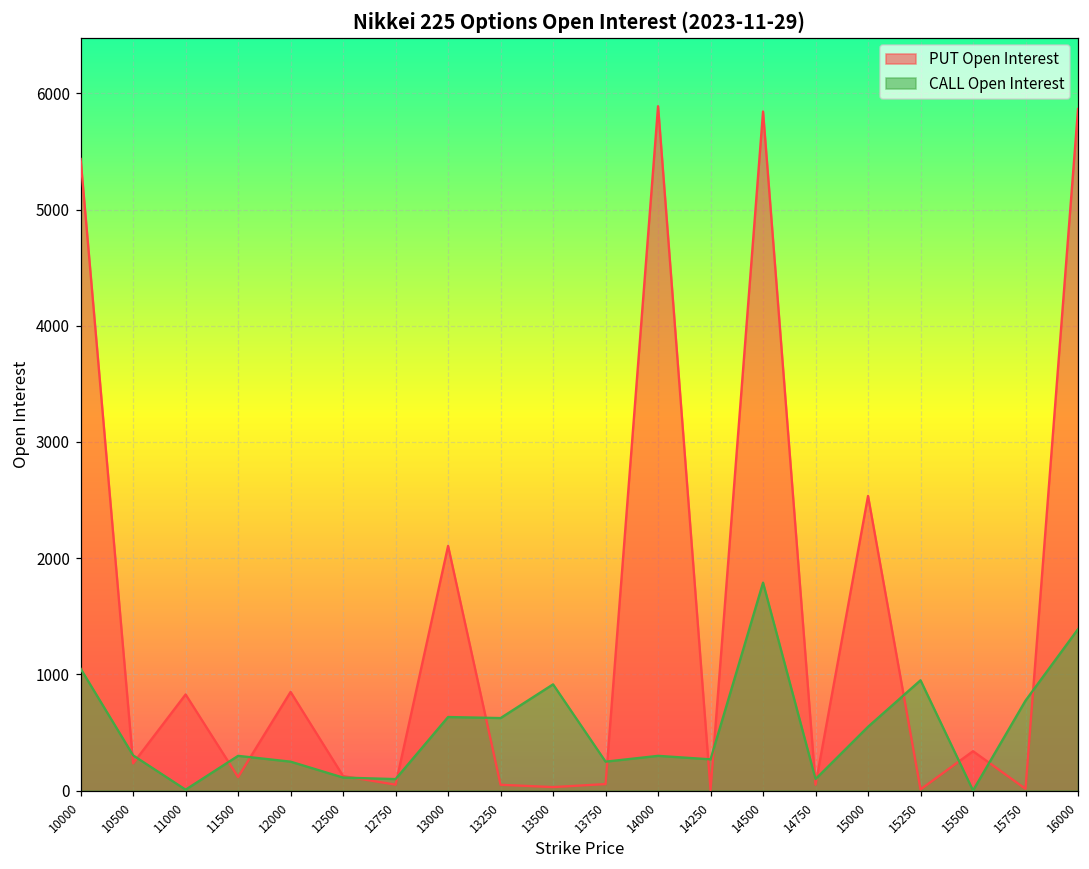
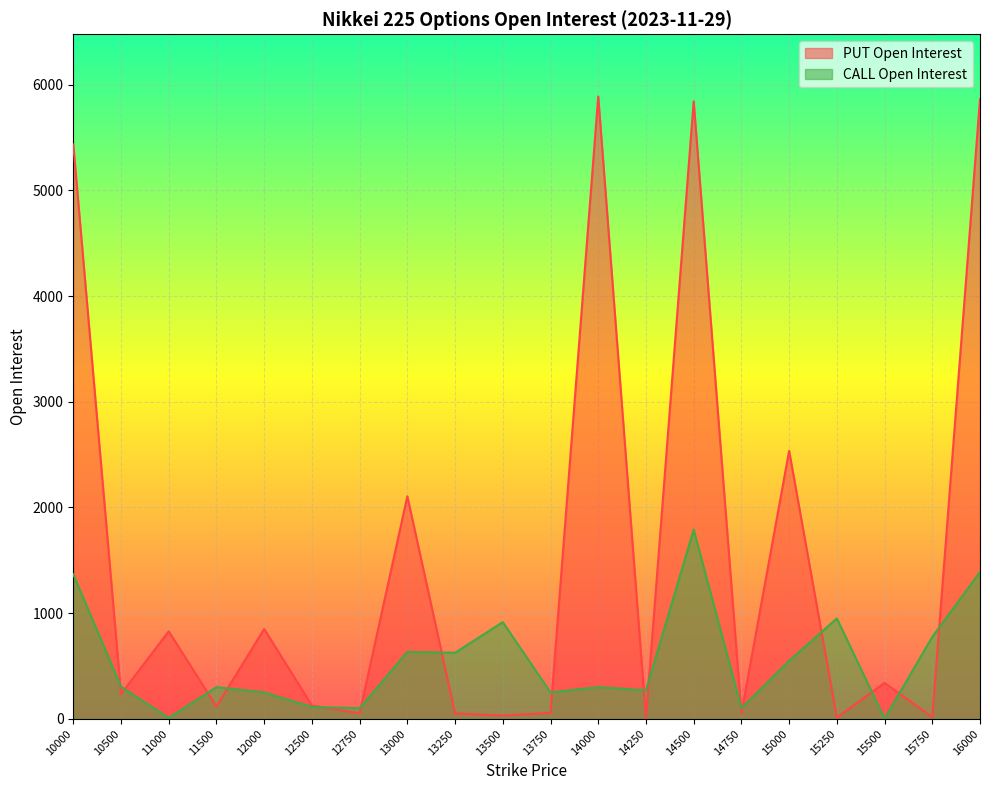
  {
    "PUT Open Interest": {
      "10000": 5440,
      "10500": 240,
      "11000": 830,
      "11500": 120,
      "12000": 850,
      "12750": 50,
      "13000": 2110,
      "13250": 50,
      "13500": 30,
      "13750": 60,
      "14000": 5890,
      "14250": 10,
      "14500": 5840,
      "14750": 50,
      "15000": 2540,
      "15250": 10,
      "15500": 340,
      "15750": 20,
      "16000": 5870
    },
    "CALL Open Interest": {
-     "10000": 1050,
+     "10000": 1370,
      "10500": 300,
      "11000": 10,
      "11500": 300,
      "12000": 250,
      "12750": 100,
      "13000": 630,
      "13250": 630,
      "13500": 920,
      "13750": 250,
      "14000": 300,
      "14250": 270,
      "14500": 1790,
      "14750": 100,
      "15000": 550,
      "15250": 950,
      "15500": 0,
      "15750": 780,
      "16000": 1390
    }
  }
